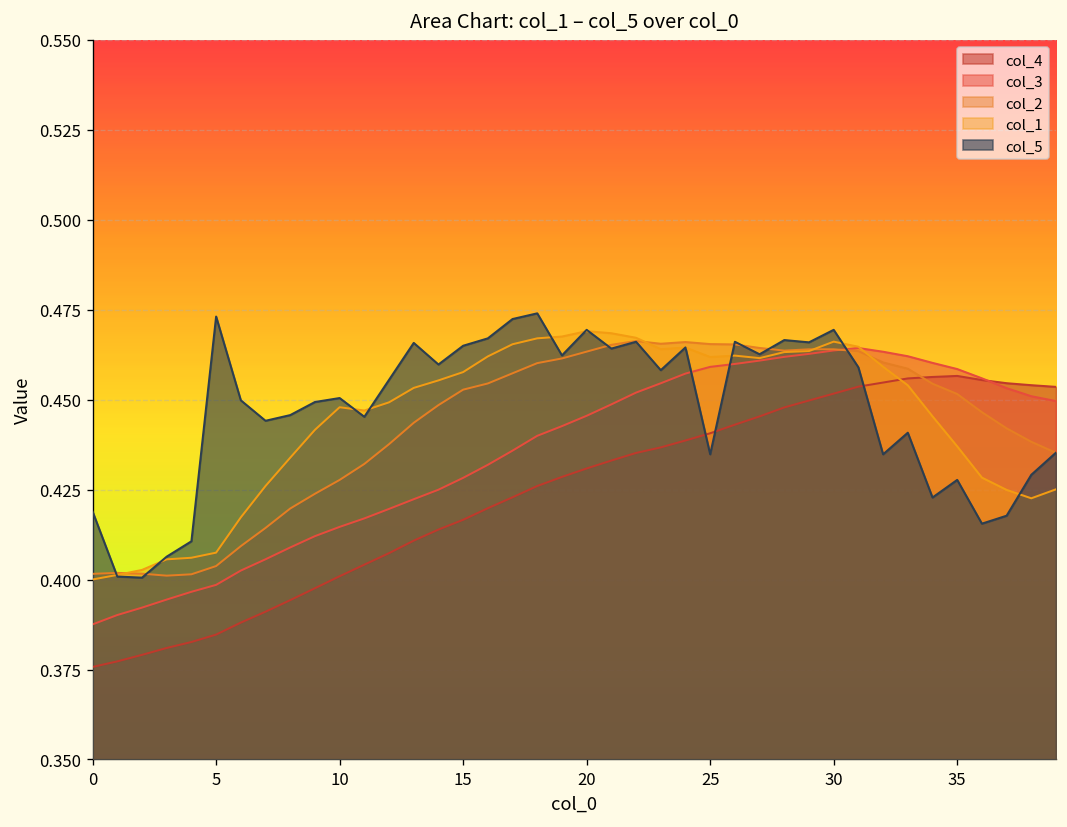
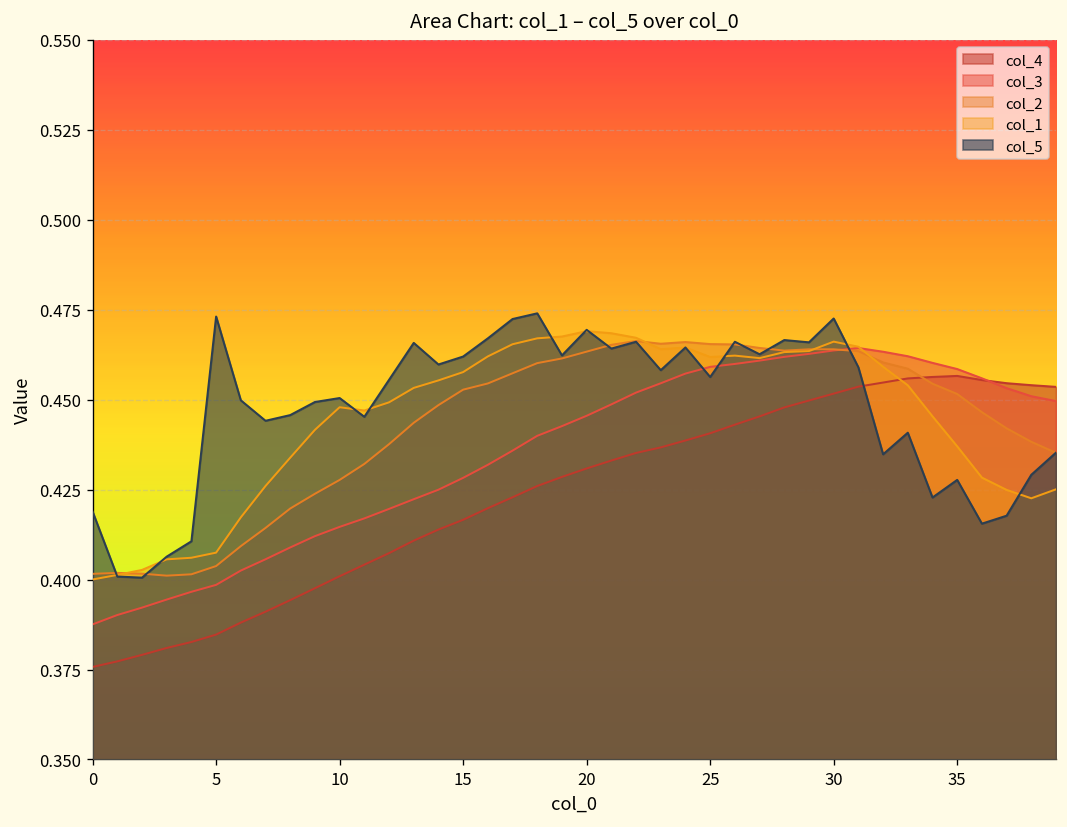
  {
    "col_5": {
      "0": 0.419,
      "5": 0.473,
      "10": 0.450,
-     "15": 0.465,
-     "25": 0.435,
-     "30": 0.469,
+     "15": 0.462,
+     "25": 0.456,
+     "30": 0.473,
      "35": 0.428
    }
  }
